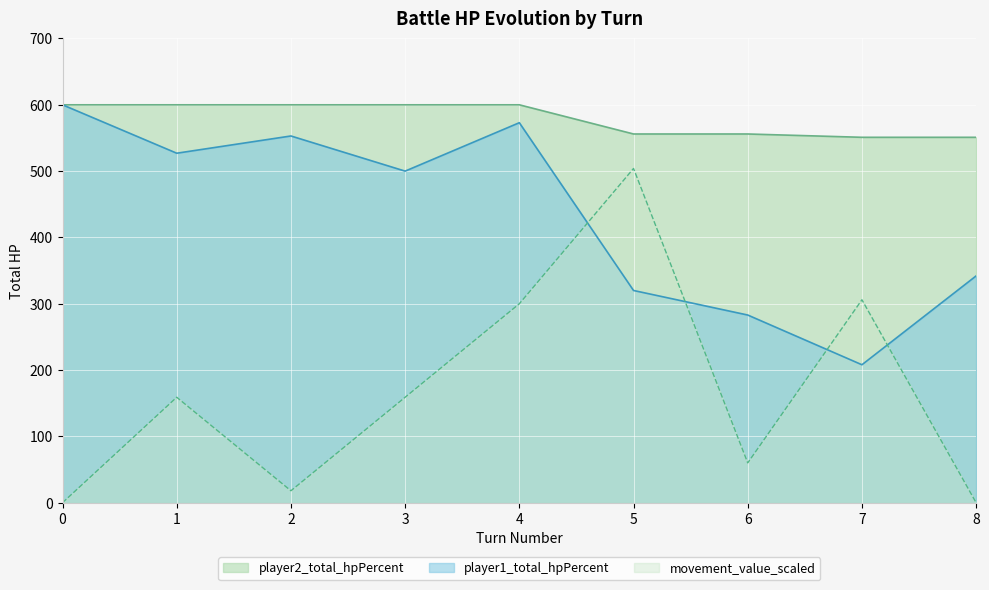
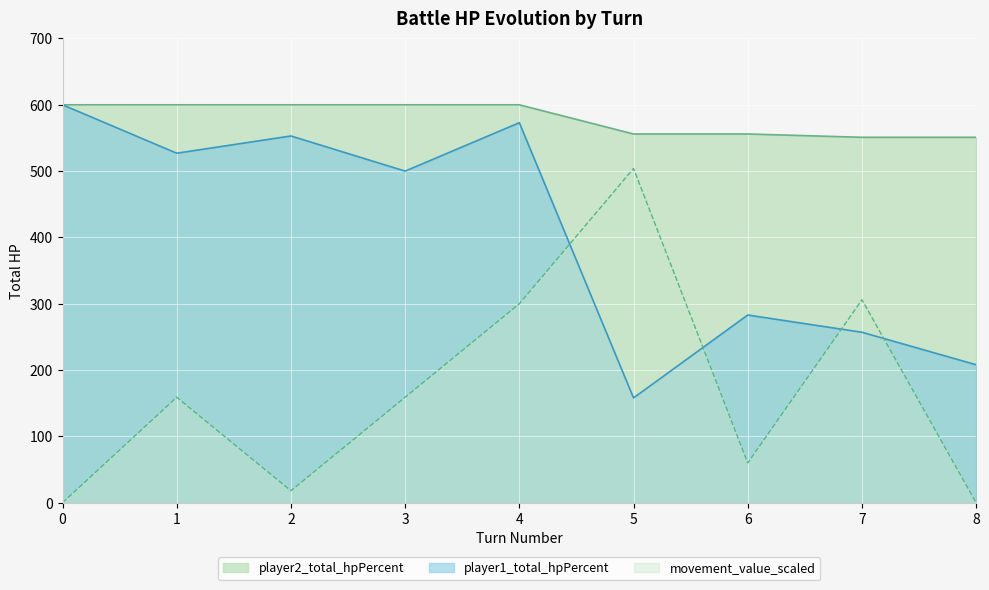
  {
    "player1_total_hpPercent": {
      "1": 530,
      "2": 550,
      "3": 500,
      "4": 570,
-     "5": 320,
+     "5": 160,
      "6": 280,
-     "7": 210,
-     "8": 340
+     "7": 260,
+     "8": 210
    }
  }
